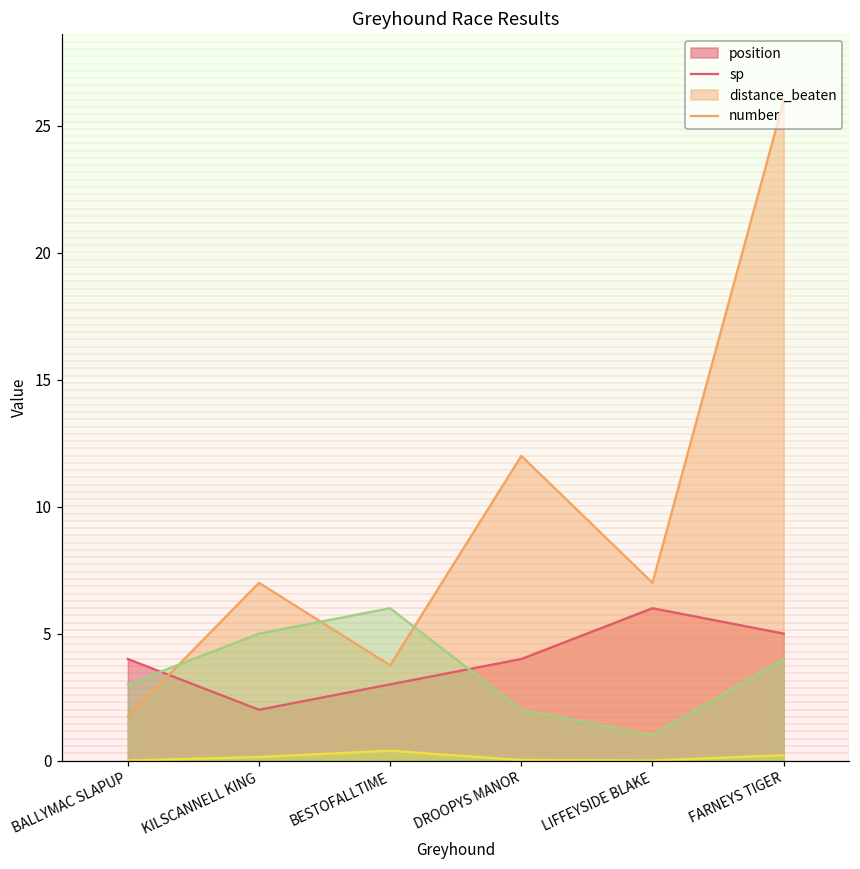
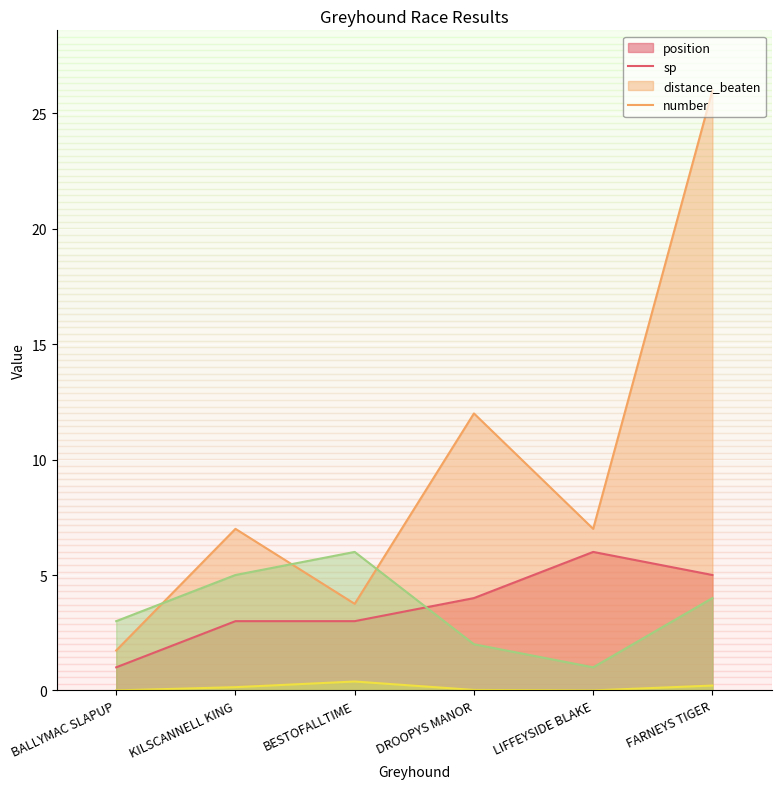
  {
    "position": {
-     "BALLYMAC SLAPUP": 4,
-     "KILSCANNELL KING": 2,
+     "BALLYMAC SLAPUP": 1,
+     "KILSCANNELL KING": 3,
      "BESTOFALLTIME": 3,
      "DROOPYS MANOR": 4,
      "LIFFEYSIDE BLAKE": 6,
      "FARNEYS TIGER": 5
    }
  }
